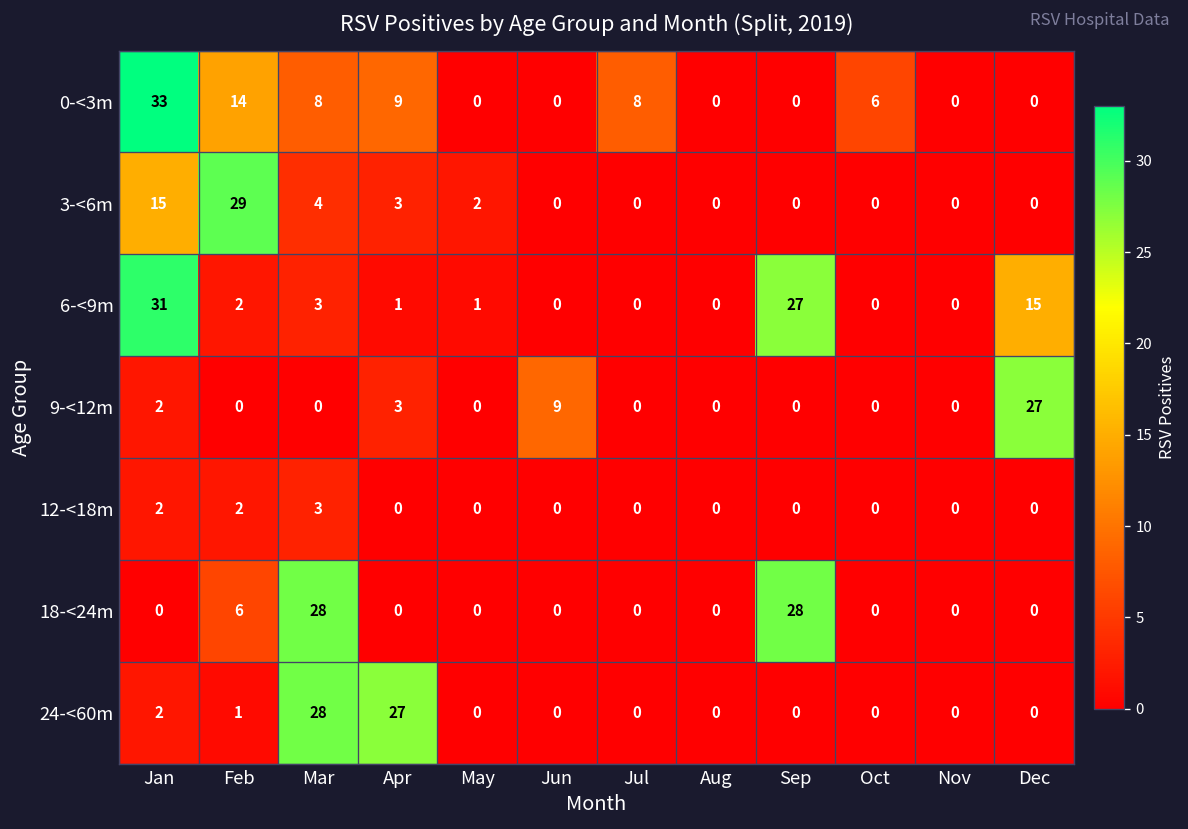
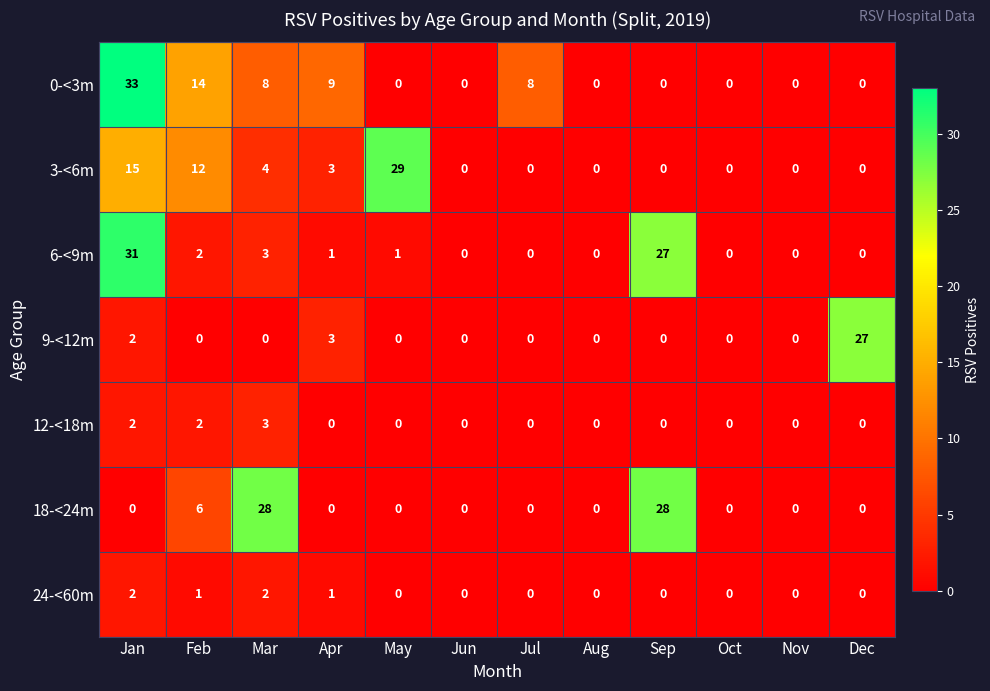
  {
    "0-<3m": {
      "Jan": 33,
      "Feb": 14,
      "Mar": 8,
      "Apr": 9,
      "May": 0,
      "Jun": 0,
      "Jul": 8,
      "Aug": 0,
      "Sep": 0,
-     "Oct": 6,
+     "Oct": 0,
      "Nov": 0,
      "Dec": 0
    },
    "3-<6m": {
      "Jan": 15,
-     "Feb": 29,
+     "Feb": 12,
      "Mar": 4,
      "Apr": 3,
-     "May": 2,
+     "May": 29,
      "Jun": 0,
      "Jul": 0,
      "Aug": 0,
      "Sep": 0,
      "Oct": 0,
      "Nov": 0,
      "Dec": 0
    },
    "6-<9m": {
      "Jan": 31,
      "Feb": 2,
      "Mar": 3,
      "Apr": 1,
      "May": 1,
      "Jun": 0,
      "Jul": 0,
      "Aug": 0,
      "Sep": 27,
      "Oct": 0,
      "Nov": 0,
-     "Dec": 15
+     "Dec": 0
    },
    "9-<12m": {
      "Jan": 2,
      "Feb": 0,
      "Mar": 0,
      "Apr": 3,
      "May": 0,
-     "Jun": 9,
+     "Jun": 0,
      "Jul": 0,
      "Aug": 0,
      "Sep": 0,
      "Oct": 0,
      "Nov": 0,
      "Dec": 27
    },
    "12-<18m": {
      "Jan": 2,
      "Feb": 2,
      "Mar": 3,
      "Apr": 0,
      "May": 0,
      "Jun": 0,
      "Jul": 0,
      "Aug": 0,
      "Sep": 0,
      "Oct": 0,
      "Nov": 0,
      "Dec": 0
    },
    "18-<24m": {
      "Jan": 0,
      "Feb": 6,
      "Mar": 28,
      "Apr": 0,
      "May": 0,
      "Jun": 0,
      "Jul": 0,
      "Aug": 0,
      "Sep": 28,
      "Oct": 0,
      "Nov": 0,
      "Dec": 0
    },
    "24-<60m": {
      "Jan": 2,
      "Feb": 1,
-     "Mar": 28,
-     "Apr": 27,
+     "Mar": 2,
+     "Apr": 1,
      "May": 0,
      "Jun": 0,
      "Jul": 0,
      "Aug": 0,
      "Sep": 0,
      "Oct": 0,
      "Nov": 0,
      "Dec": 0
    }
  }
